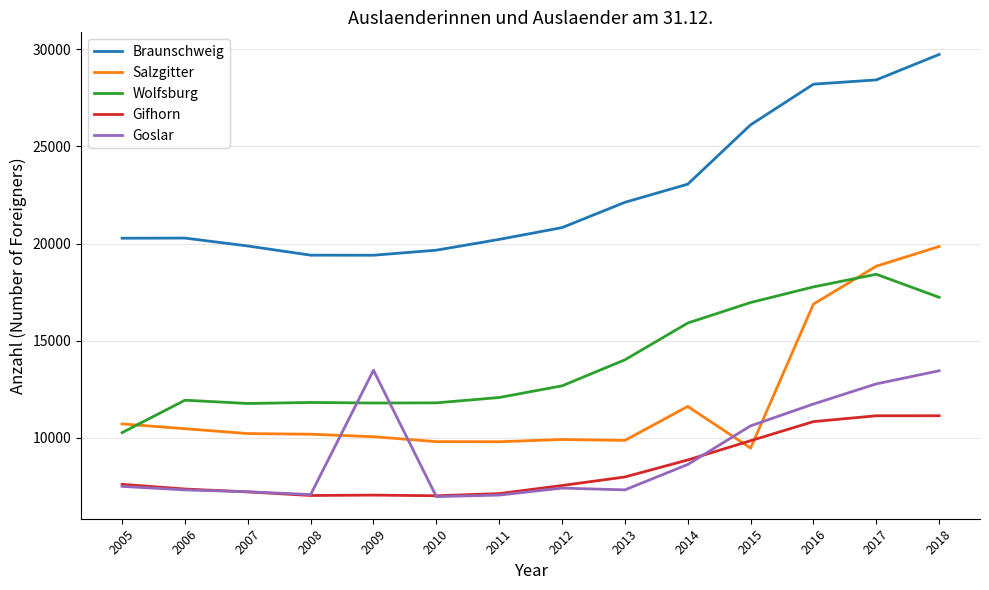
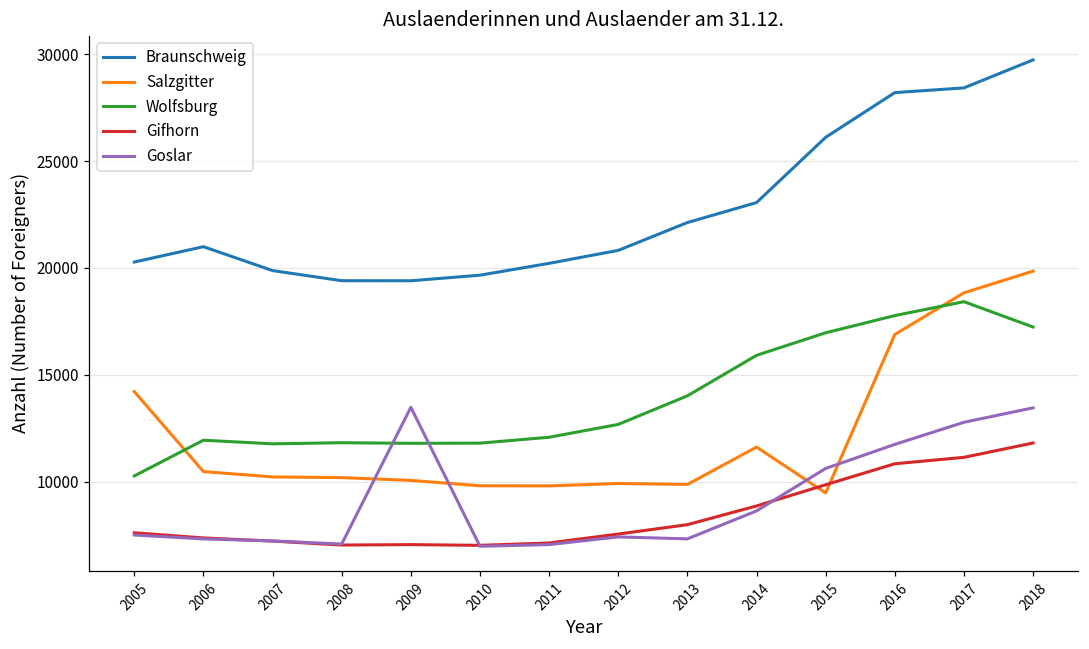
  {
    "Braunschweig": {
      "2005": 20300,
-     "2006": 20300,
+     "2006": 21000,
      "2007": 19900,
      "2008": 19400,
      "2009": 19400,
      "2010": 19700,
      "2011": 20200,
      "2012": 20800,
      "2013": 22100,
      "2014": 23100,
      "2015": 26100,
      "2016": 28200,
      "2017": 28400,
      "2018": 29700
    },
    "Salzgitter": {
-     "2005": 10700,
+     "2005": 14200,
      "2006": 10500,
      "2007": 10200,
      "2008": 10200,
      "2009": 10100,
      "2010": 9800,
      "2011": 9800,
      "2012": 9900,
      "2013": 9900,
      "2014": 11600,
      "2015": 9500,
      "2016": 16900,
      "2017": 18800,
      "2018": 19900
    },
    "Wolfsburg": {
      "2005": 10300,
      "2006": 11900,
      "2007": 11800,
      "2008": 11800,
      "2009": 11800,
      "2010": 11800,
      "2011": 12100,
      "2012": 12700,
      "2013": 14000,
      "2014": 15900,
      "2015": 17000,
      "2016": 17800,
      "2017": 18400,
      "2018": 17200
    },
    "Gifhorn": {
      "2009": 7100,
      "2012": 7600,
      "2013": 8000,
      "2014": 8900,
      "2015": 9900,
      "2016": 10800,
      "2017": 11100,
-     "2018": 11100
+     "2018": 11800
    },
    "Goslar": {
      "2009": 13500,
      "2012": 7400,
      "2013": 7300,
      "2014": 8600,
      "2015": 10600,
      "2016": 11700,
      "2017": 12800,
      "2018": 13500
    }
  }
